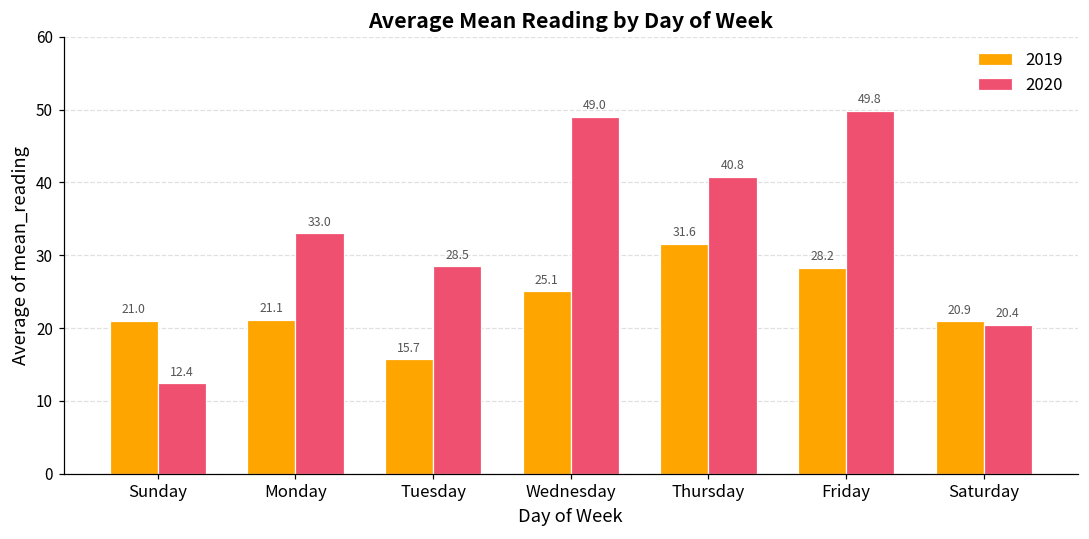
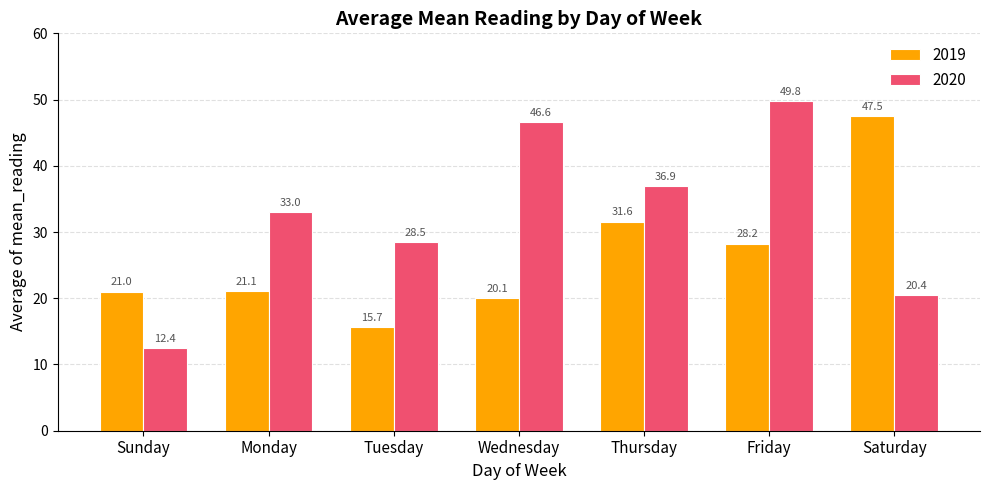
  {
    "2019": {
      "Sunday": 21.0,
      "Monday": 21.1,
      "Tuesday": 15.7,
-     "Wednesday": 25.1,
+     "Wednesday": 20.1,
      "Thursday": 31.6,
      "Friday": 28.2,
-     "Saturday": 20.9
+     "Saturday": 47.5
    },
    "2020": {
      "Sunday": 12.4,
      "Monday": 33.0,
      "Tuesday": 28.5,
-     "Wednesday": 49.0,
-     "Thursday": 40.8,
+     "Wednesday": 46.6,
+     "Thursday": 36.9,
      "Friday": 49.8,
      "Saturday": 20.4
    }
  }
